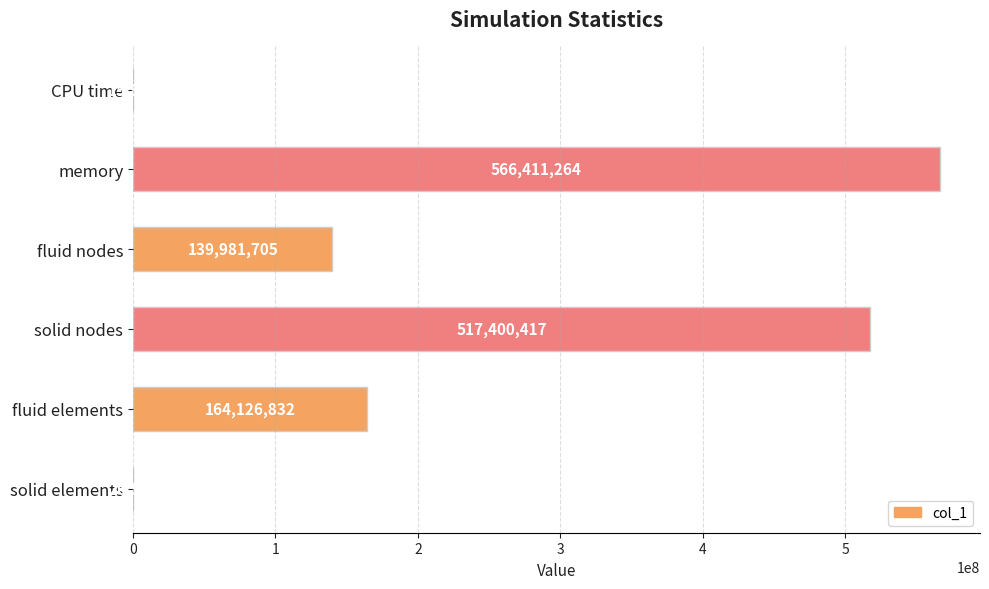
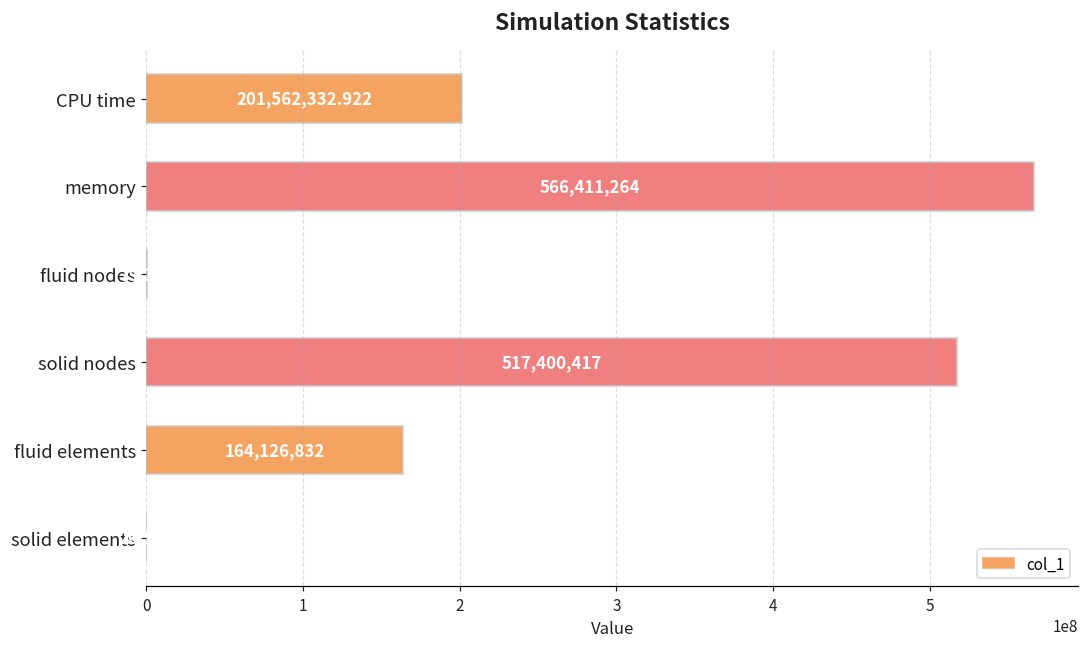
  {
-   "CPU time": 0,
-   "fluid nodes": 140000000
+   "CPU time": 202000000,
+   "fluid nodes": 0
  }
